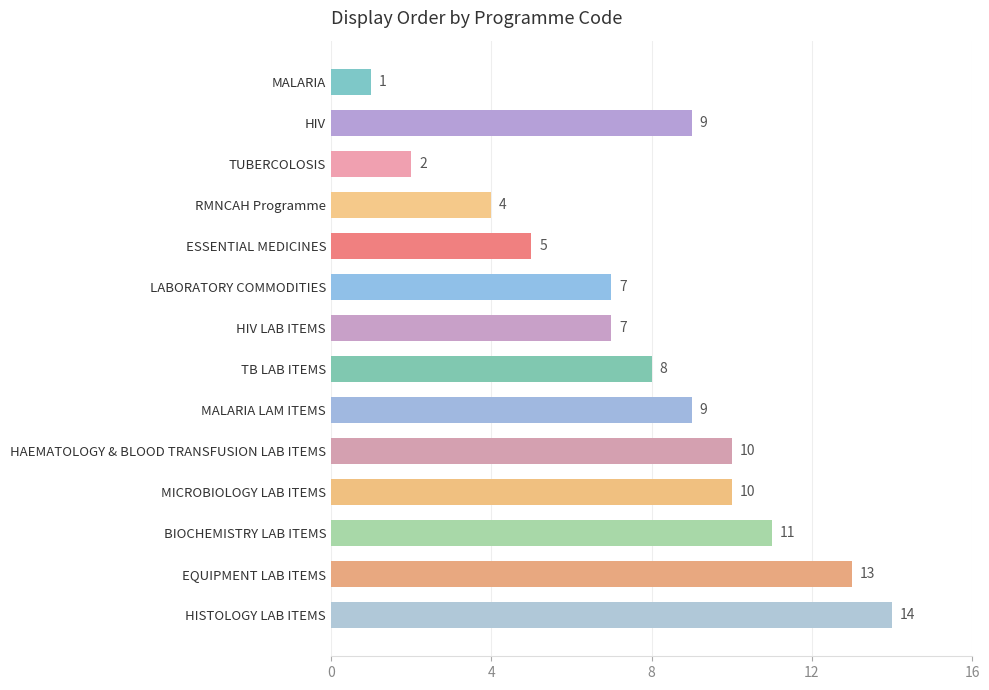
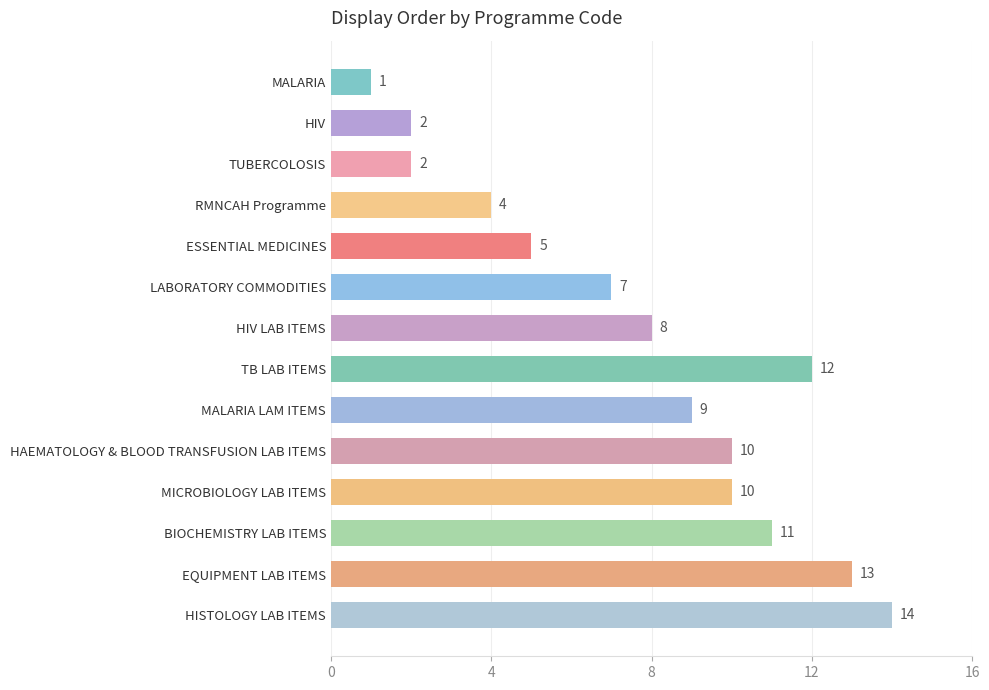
  {
    "MALARIA": 1,
-   "HIV": 9,
+   "HIV": 2,
    "TUBERCOLOSIS": 2,
    "RMNCAH Programme": 4,
    "ESSENTIAL MEDICINES": 5,
    "LABORATORY COMMODITIES": 7,
-   "HIV LAB ITEMS": 7,
-   "TB LAB ITEMS": 8,
+   "HIV LAB ITEMS": 8,
+   "TB LAB ITEMS": 12,
    "MALARIA LAM ITEMS": 9,
    "HAEMATOLOGY & BLOOD TRANSFUSION LAB ITEMS": 10,
    "MICROBIOLOGY LAB ITEMS": 10,
    "BIOCHEMISTRY LAB ITEMS": 11,
    "EQUIPMENT LAB ITEMS": 13,
    "HISTOLOGY LAB ITEMS": 14
  }
